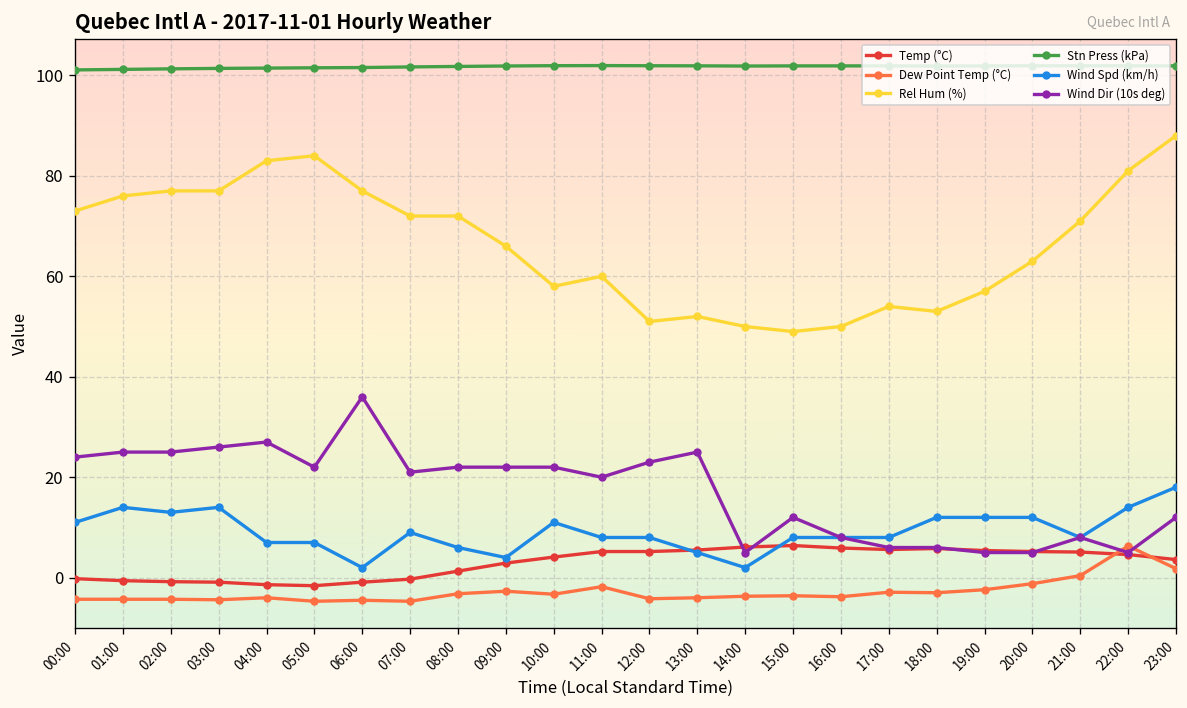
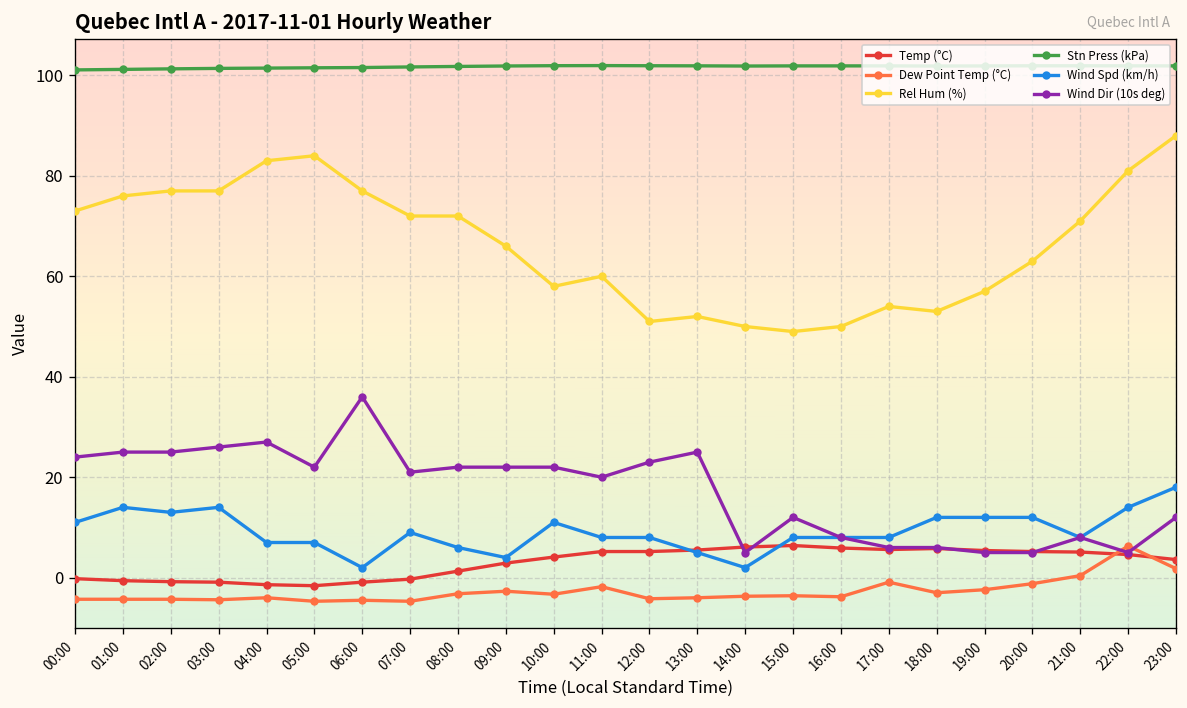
  {
    "Temp (°C)": {
      "00:00": 0,
      "01:00": -1,
      "02:00": -1,
      "03:00": -1,
      "04:00": -1,
      "05:00": -2,
      "06:00": -1,
      "07:00": 0,
      "08:00": 1,
      "09:00": 3,
      "10:00": 4,
      "11:00": 5,
      "12:00": 5,
      "14:00": 6,
      "15:00": 6,
      "16:00": 6,
      "21:00": 5,
      "23:00": 4
    },
    "Dew Point Temp (°C)": {
      "00:00": -4,
      "01:00": -4,
      "02:00": -4,
      "03:00": -4,
      "04:00": -4,
      "05:00": -5,
      "06:00": -5,
      "07:00": -5,
      "08:00": -3,
      "09:00": -3,
      "10:00": -3,
      "11:00": -2,
      "12:00": -4,
      "13:00": -4,
      "14:00": -4,
      "15:00": -4,
      "16:00": -4,
-     "17:00": -3,
+     "17:00": -1,
      "18:00": -3,
      "19:00": -2,
      "20:00": -1,
      "21:00": 0,
      "22:00": 6,
      "23:00": 2
    },
    "Rel Hum (%)": {
      "00:00": 73,
      "01:00": 76,
      "02:00": 77,
      "03:00": 77,
      "04:00": 83,
      "05:00": 84,
      "06:00": 77,
      "07:00": 72,
      "08:00": 72,
      "09:00": 66,
      "10:00": 58,
      "11:00": 60,
      "12:00": 51,
      "13:00": 52,
      "14:00": 50,
      "15:00": 49,
      "16:00": 50,
      "17:00": 54,
      "18:00": 53,
      "19:00": 57,
      "20:00": 63,
      "21:00": 71,
      "22:00": 81,
      "23:00": 88
    },
    "Stn Press (kPa)": {
      "00:00": 101,
      "01:00": 101,
      "02:00": 101,
      "03:00": 101,
      "04:00": 101,
      "05:00": 102,
      "06:00": 102,
      "07:00": 102,
      "08:00": 102,
      "09:00": 102,
      "10:00": 102,
      "11:00": 102,
      "12:00": 102,
      "13:00": 102,
      "14:00": 102,
      "15:00": 102,
      "16:00": 102,
      "23:00": 102
    },
    "Wind Spd (km/h)": {
      "00:00": 11,
      "01:00": 14,
      "02:00": 13,
      "03:00": 14,
      "04:00": 7,
      "05:00": 7,
      "06:00": 2,
      "07:00": 9,
      "08:00": 6,
      "09:00": 4,
      "10:00": 11,
      "11:00": 8,
      "12:00": 8,
      "14:00": 2,
      "15:00": 8,
      "17:00": 8,
      "18:00": 12,
      "19:00": 12,
      "20:00": 12,
      "22:00": 14,
      "23:00": 18
    },
    "Wind Dir (10s deg)": {
      "00:00": 24,
      "01:00": 25,
      "02:00": 25,
      "03:00": 26,
      "04:00": 27,
      "05:00": 22,
      "06:00": 36,
      "07:00": 21,
      "08:00": 22,
      "09:00": 22,
      "10:00": 22,
      "11:00": 20,
      "12:00": 23,
      "13:00": 25,
      "14:00": 5,
      "15:00": 12,
      "23:00": 12
    }
  }
